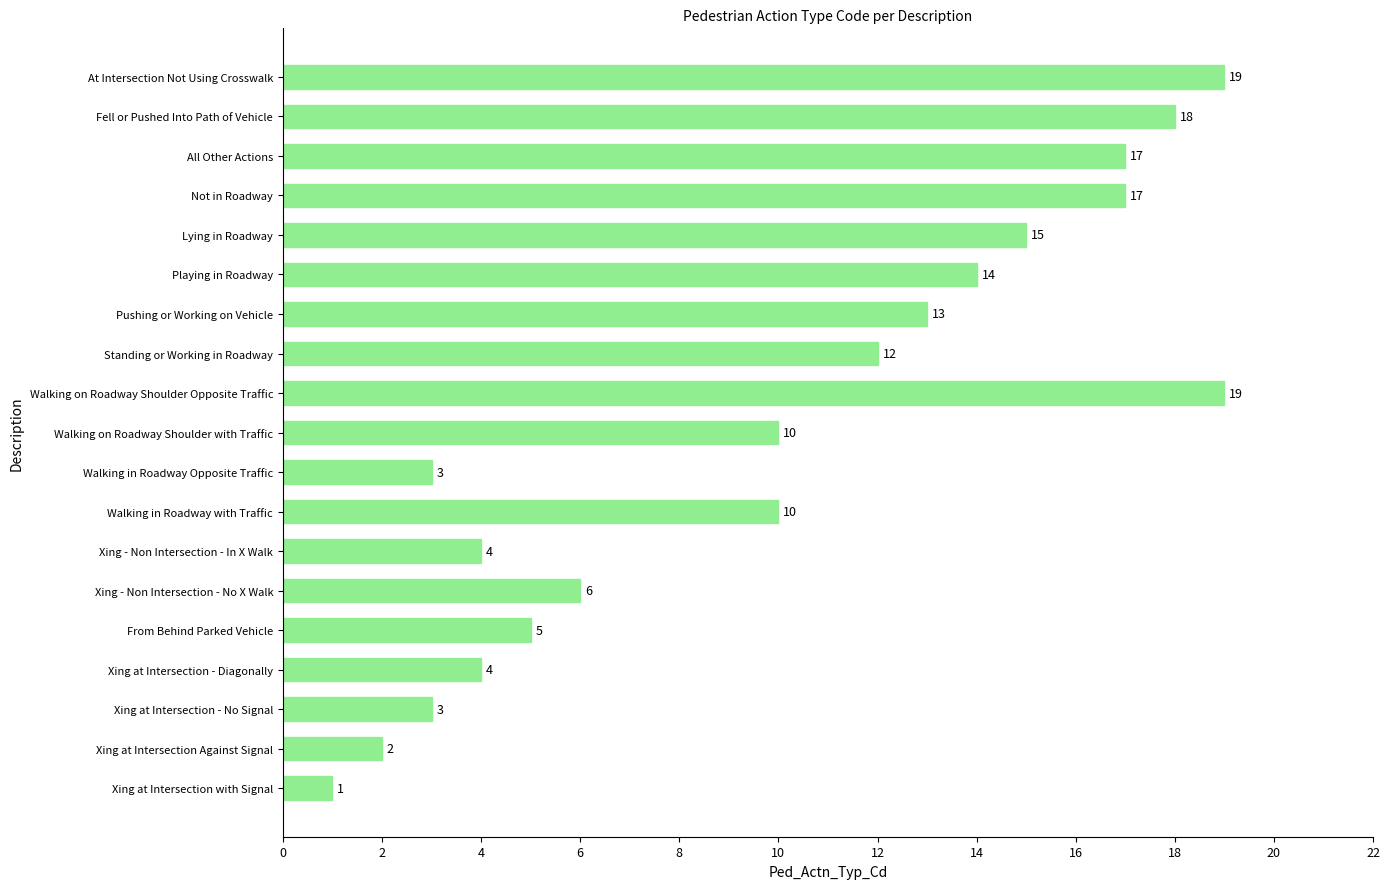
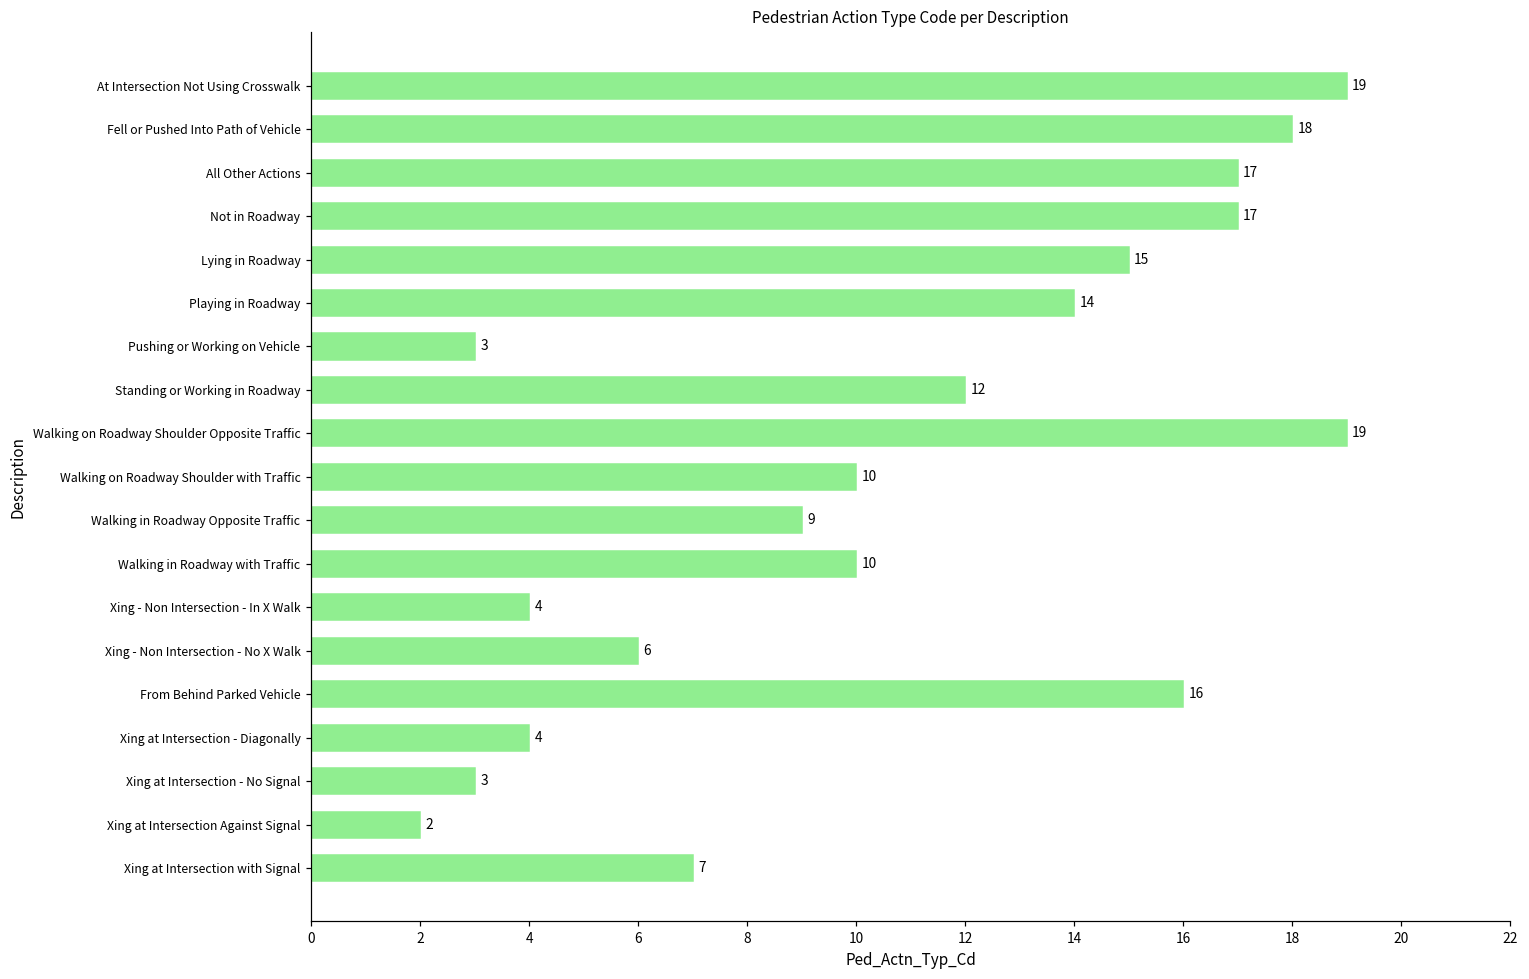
  {
    "At Intersection Not Using Crosswalk": 19,
    "Fell or Pushed Into Path of Vehicle": 18,
    "All Other Actions": 17,
    "Not in Roadway": 17,
    "Lying in Roadway": 15,
    "Playing in Roadway": 14,
-   "Pushing or Working on Vehicle": 13,
+   "Pushing or Working on Vehicle": 3,
    "Standing or Working in Roadway": 12,
    "Walking on Roadway Shoulder Opposite Traffic": 19,
    "Walking on Roadway Shoulder with Traffic": 10,
-   "Walking in Roadway Opposite Traffic": 3,
+   "Walking in Roadway Opposite Traffic": 9,
    "Walking in Roadway with Traffic": 10,
    "Xing - Non Intersection - In X Walk": 4,
    "Xing - Non Intersection - No X Walk": 6,
-   "From Behind Parked Vehicle": 5,
+   "From Behind Parked Vehicle": 16,
    "Xing at Intersection - Diagonally": 4,
    "Xing at Intersection - No Signal": 3,
    "Xing at Intersection Against Signal": 2,
-   "Xing at Intersection with Signal": 1
+   "Xing at Intersection with Signal": 7
  }
